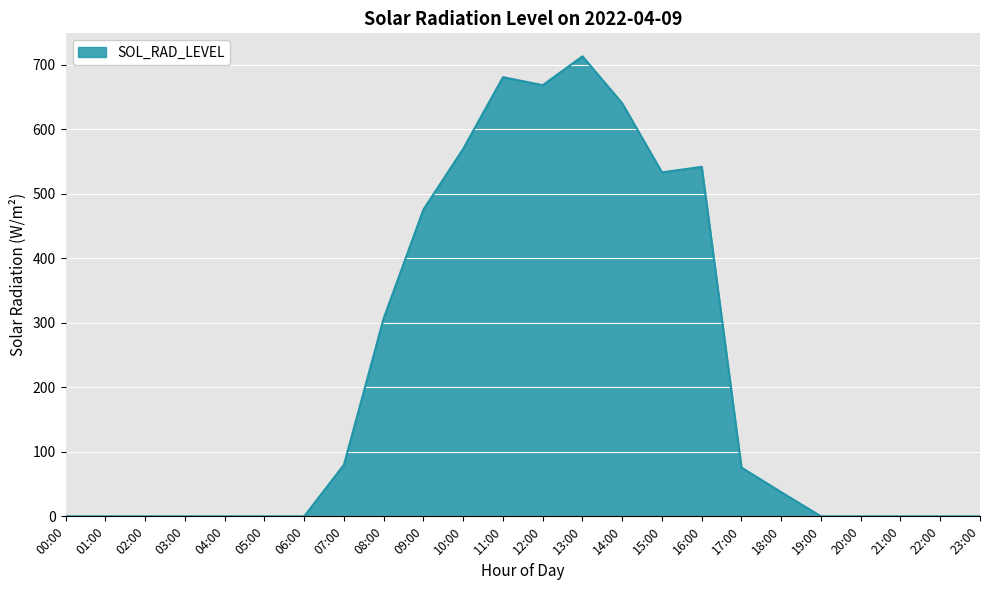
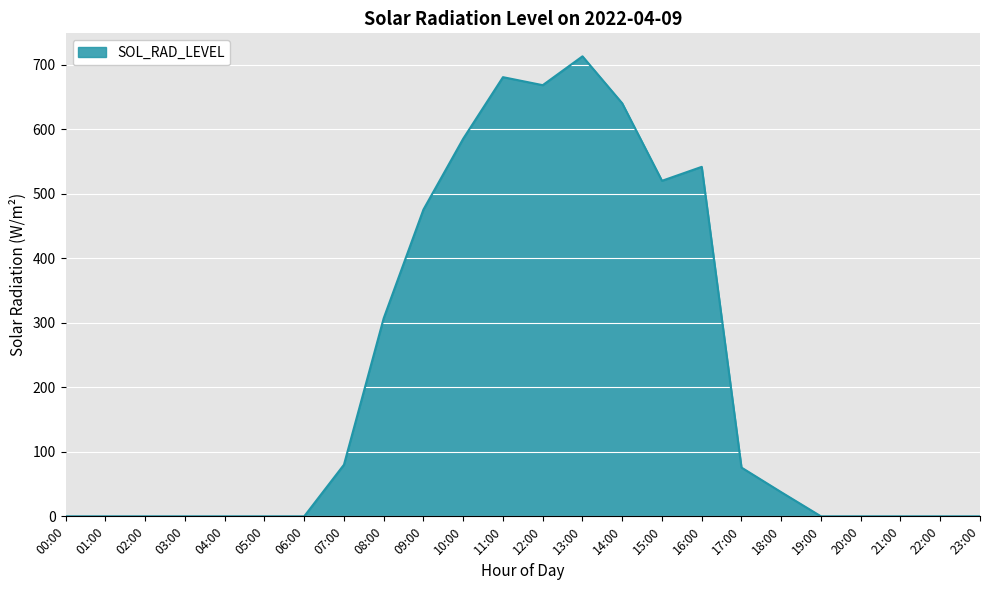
  {
    "00:00": 0,
    "01:00": 0,
    "02:00": 0,
    "03:00": 0,
    "04:00": 0,
    "05:00": 0,
    "06:00": 0,
    "07:00": 80,
    "08:00": 310,
    "09:00": 480,
-   "10:00": 570,
+   "10:00": 590,
    "11:00": 680,
    "12:00": 670,
    "13:00": 710,
    "14:00": 640,
-   "15:00": 530,
+   "15:00": 520,
    "16:00": 540,
    "17:00": 80,
    "18:00": 40,
    "19:00": 0,
    "20:00": 0,
    "21:00": 0,
    "22:00": 0,
    "23:00": 0
  }
